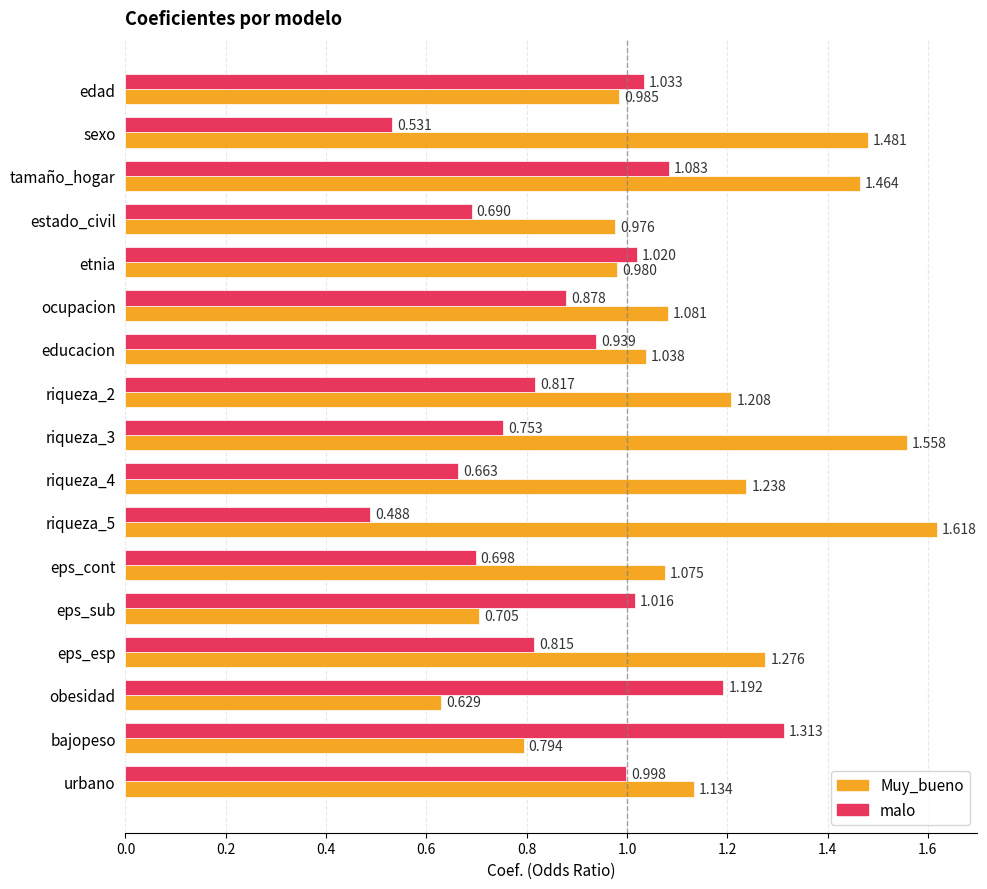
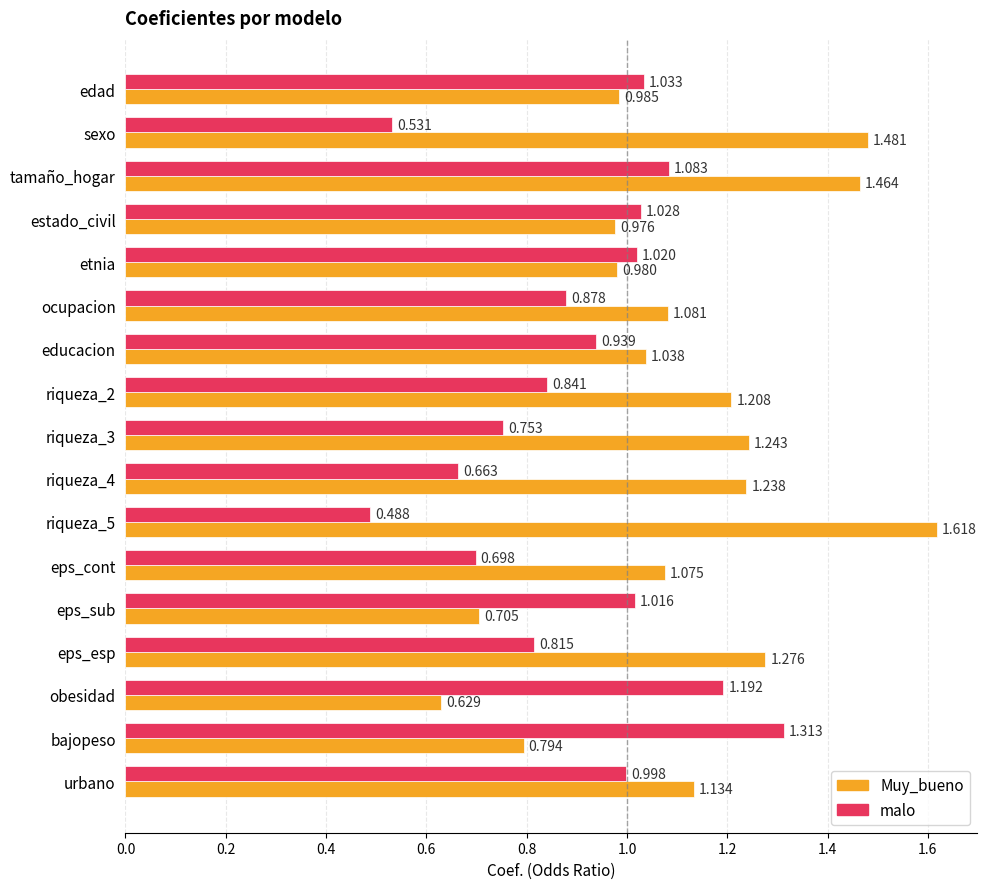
  {
    "Muy_bueno": {
      "edad": 0.985,
      "sexo": 1.481,
      "tamaño_hogar": 1.464,
      "estado_civil": 0.976,
      "etnia": 0.980,
      "ocupacion": 1.081,
      "educacion": 1.038,
      "riqueza_2": 1.208,
-     "riqueza_3": 1.558,
+     "riqueza_3": 1.243,
      "riqueza_4": 1.238,
      "riqueza_5": 1.618,
      "eps_cont": 1.075,
      "eps_sub": 0.705,
      "eps_esp": 1.276,
      "obesidad": 0.629,
      "bajopeso": 0.794,
      "urbano": 1.134
    },
    "malo": {
      "edad": 1.033,
      "sexo": 0.531,
      "tamaño_hogar": 1.083,
-     "estado_civil": 0.690,
+     "estado_civil": 1.028,
      "etnia": 1.020,
      "ocupacion": 0.878,
      "educacion": 0.939,
-     "riqueza_2": 0.817,
+     "riqueza_2": 0.841,
      "riqueza_3": 0.753,
      "riqueza_4": 0.663,
      "riqueza_5": 0.488,
      "eps_cont": 0.698,
      "eps_sub": 1.016,
      "eps_esp": 0.815,
      "obesidad": 1.192,
      "bajopeso": 1.313,
      "urbano": 0.998
    }
  }
